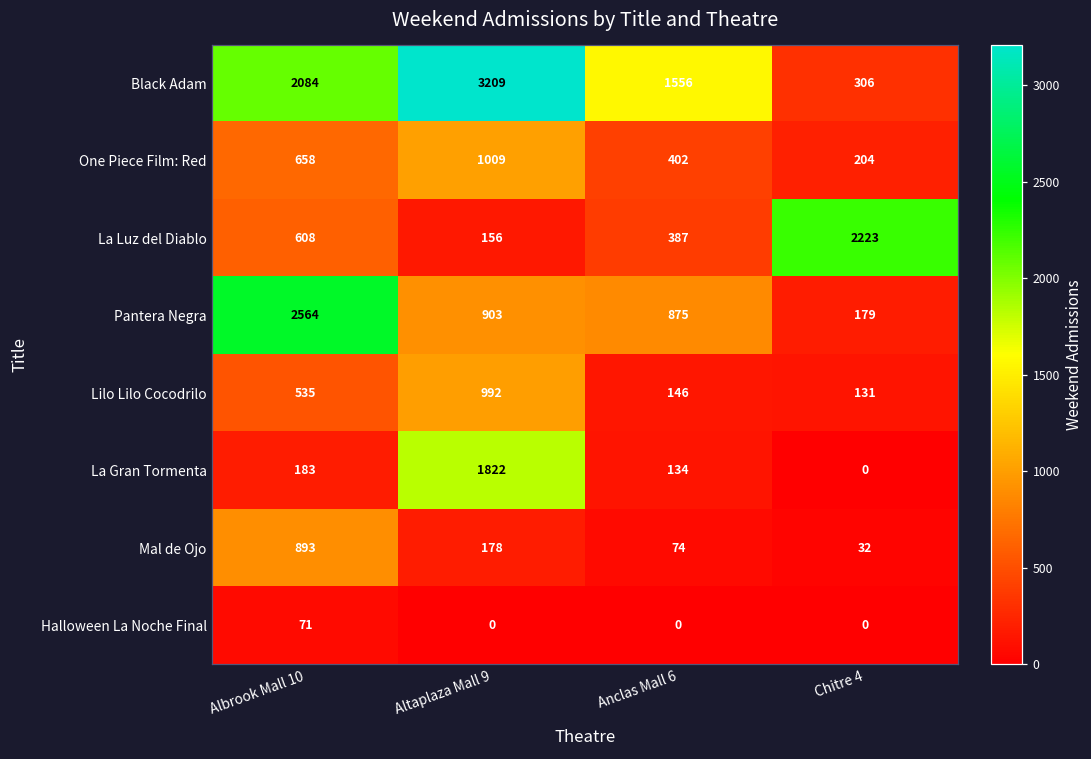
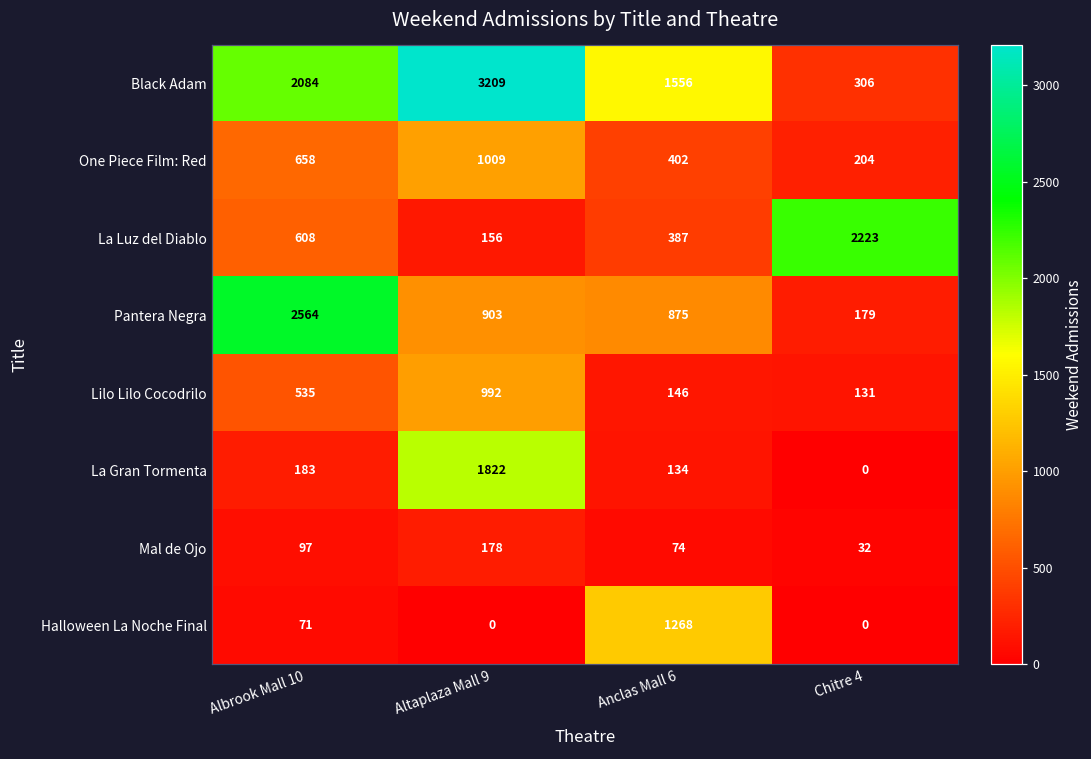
  {
    "Black Adam": {
      "Albrook Mall 10": 2084,
      "Altaplaza Mall 9": 3209,
      "Anclas Mall 6": 1556,
      "Chitre 4": 306
    },
    "One Piece Film: Red": {
      "Albrook Mall 10": 658,
      "Altaplaza Mall 9": 1009,
      "Anclas Mall 6": 402,
      "Chitre 4": 204
    },
    "La Luz del Diablo": {
      "Albrook Mall 10": 608,
      "Altaplaza Mall 9": 156,
      "Anclas Mall 6": 387,
      "Chitre 4": 2223
    },
    "Pantera Negra": {
      "Albrook Mall 10": 2564,
      "Altaplaza Mall 9": 903,
      "Anclas Mall 6": 875,
      "Chitre 4": 179
    },
    "Lilo Lilo Cocodrilo": {
      "Albrook Mall 10": 535,
      "Altaplaza Mall 9": 992,
      "Anclas Mall 6": 146,
      "Chitre 4": 131
    },
    "La Gran Tormenta": {
      "Albrook Mall 10": 183,
      "Altaplaza Mall 9": 1822,
      "Anclas Mall 6": 134,
      "Chitre 4": 0
    },
    "Mal de Ojo": {
-     "Albrook Mall 10": 893,
+     "Albrook Mall 10": 97,
      "Altaplaza Mall 9": 178,
      "Anclas Mall 6": 74,
      "Chitre 4": 32
    },
    "Halloween La Noche Final": {
      "Albrook Mall 10": 71,
      "Altaplaza Mall 9": 0,
-     "Anclas Mall 6": 0,
+     "Anclas Mall 6": 1268,
      "Chitre 4": 0
    }
  }
